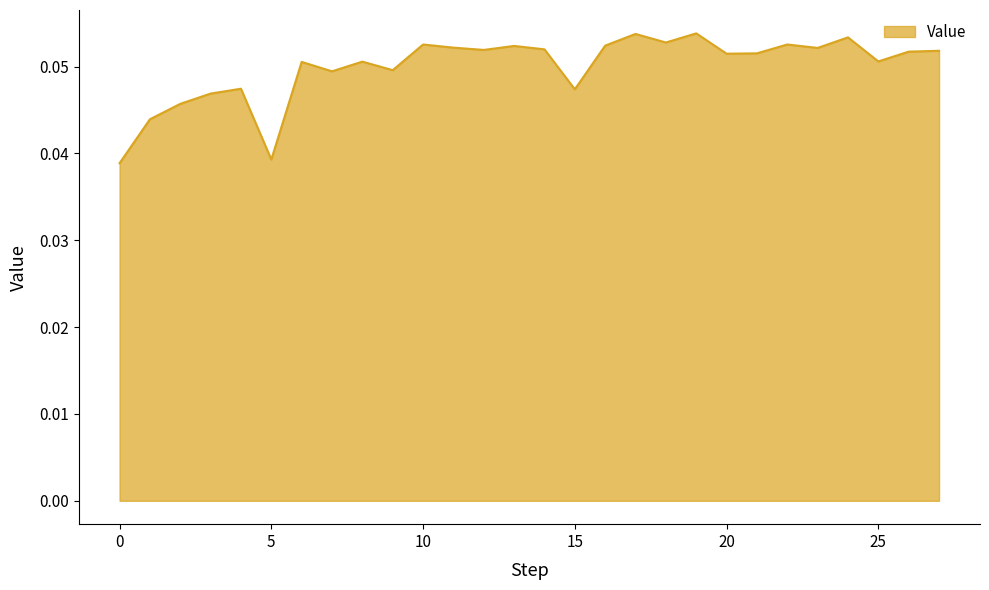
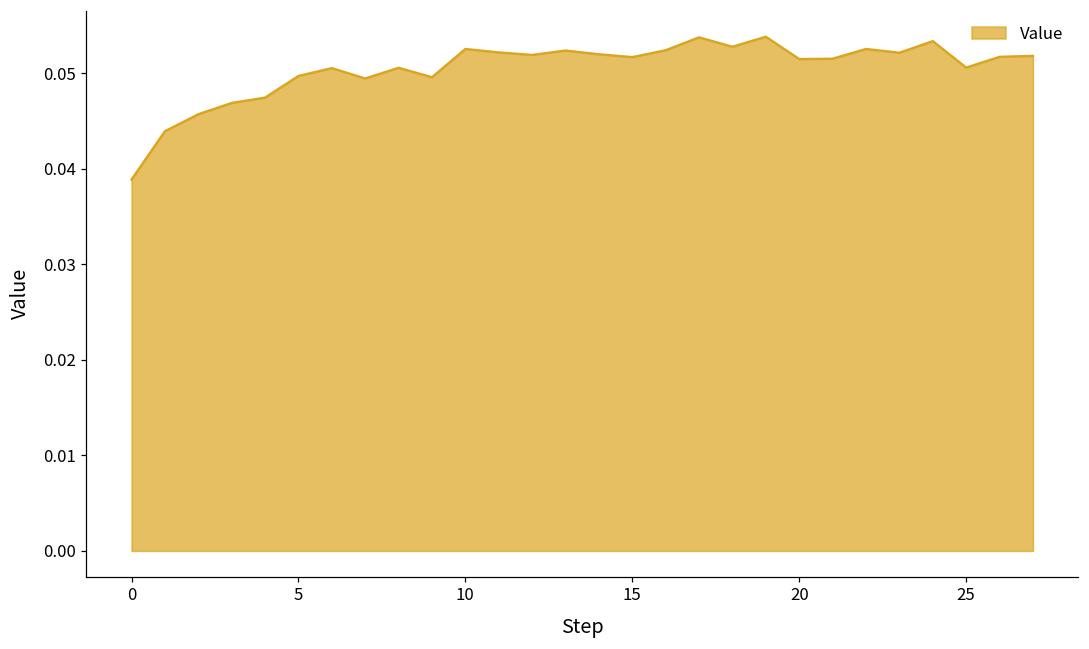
  {
    "0": 0.039,
-   "5": 0.039,
+   "5": 0.050,
    "10": 0.053,
-   "15": 0.047,
+   "15": 0.052,
    "20": 0.051,
    "25": 0.051
  }
